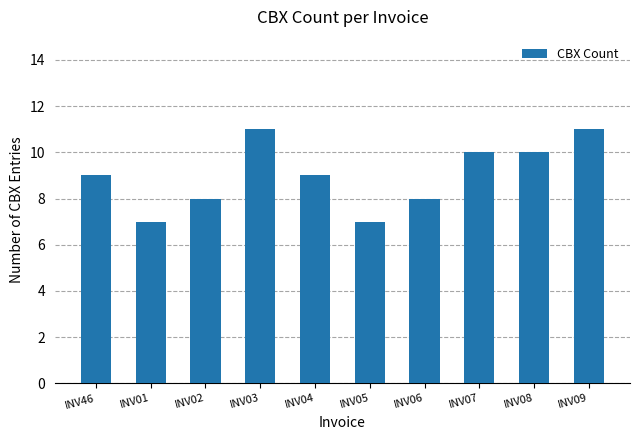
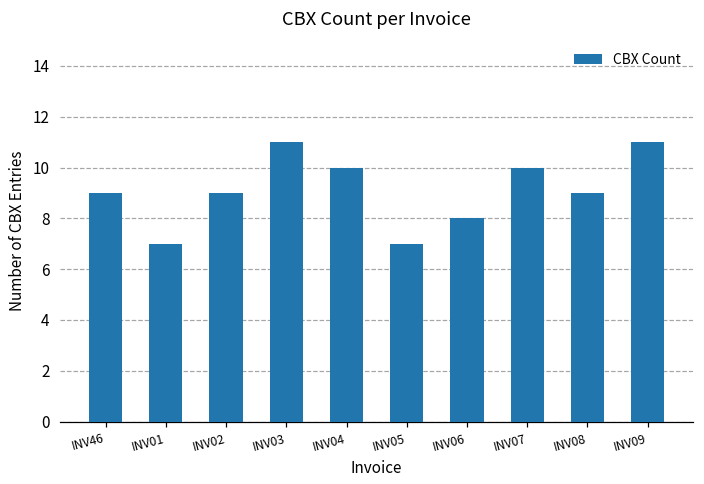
  {
    "INV46": 9,
    "INV01": 7,
-   "INV02": 8,
+   "INV02": 9,
    "INV03": 11,
-   "INV04": 9,
+   "INV04": 10,
    "INV05": 7,
    "INV06": 8,
    "INV07": 10,
-   "INV08": 10,
+   "INV08": 9,
    "INV09": 11
  }
